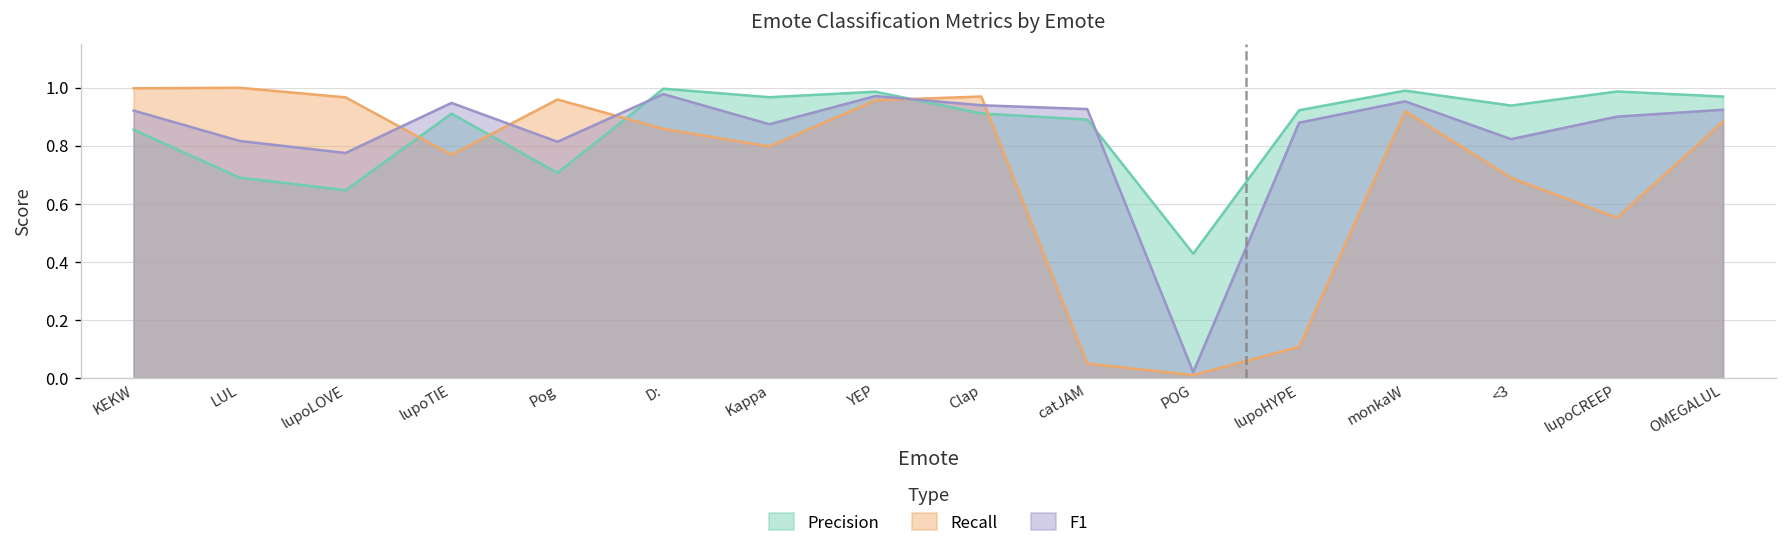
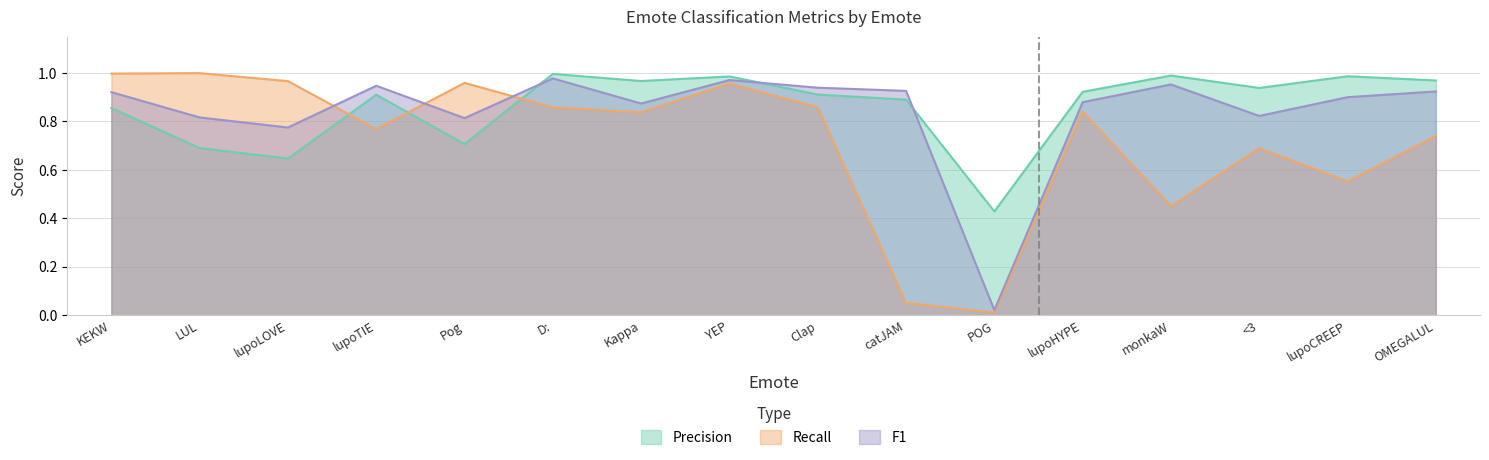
  {
    "Recall": {
      "KEKW": 1.00,
      "LUL": 1.00,
      "lupoLOVE": 0.97,
      "lupoTIE": 0.77,
      "Pog": 0.96,
      "D:": 0.86,
-     "Kappa": 0.80,
+     "Kappa": 0.84,
      "YEP": 0.96,
-     "Clap": 0.97,
+     "Clap": 0.86,
      "catJAM": 0.05,
-     "lupoHYPE": 0.11,
-     "monkaW": 0.92,
+     "lupoHYPE": 0.84,
+     "monkaW": 0.45,
      "<3": 0.69,
      "lupoCREEP": 0.55,
-     "OMEGALUL": 0.88
+     "OMEGALUL": 0.74
    }
  }
